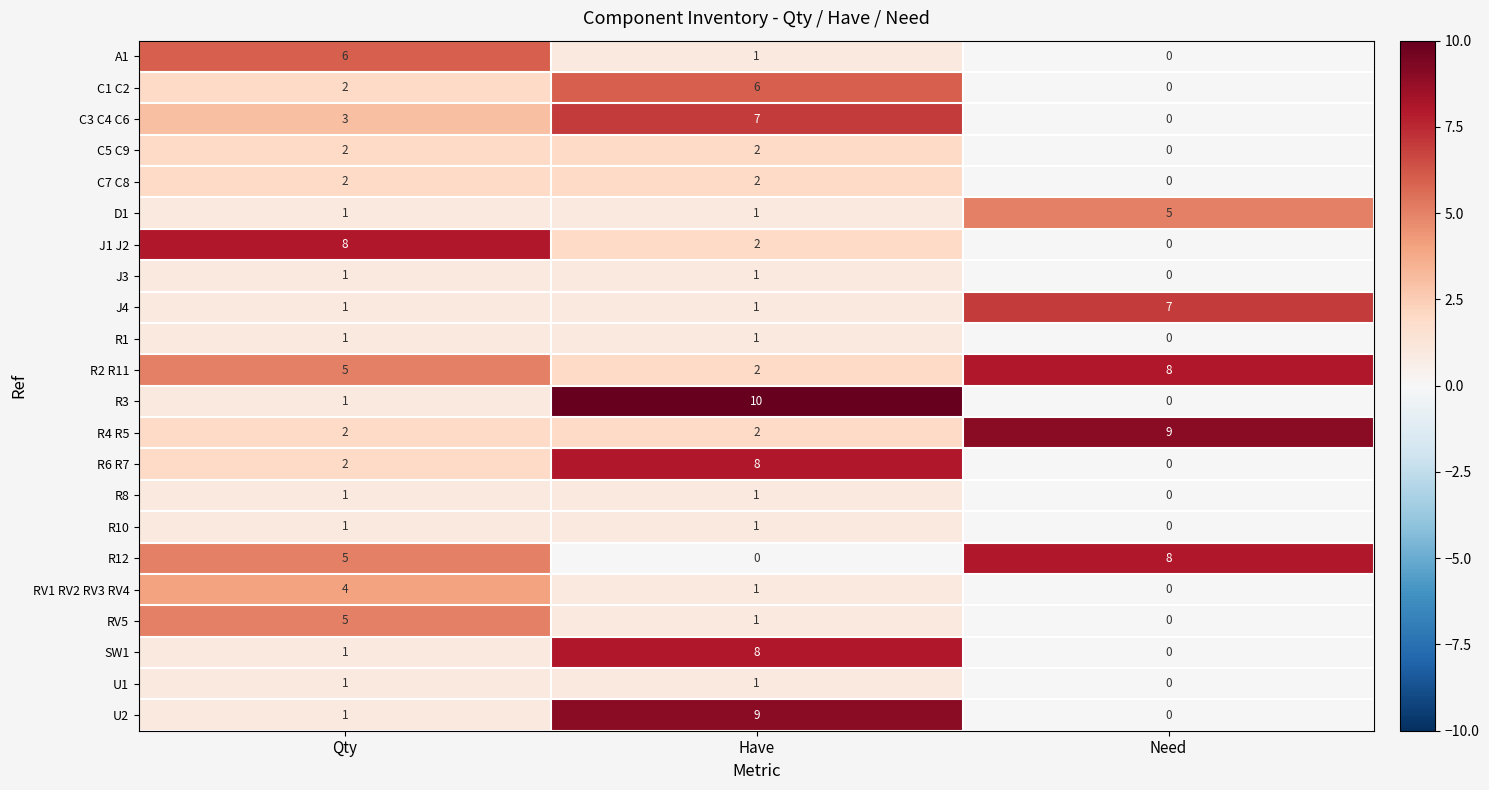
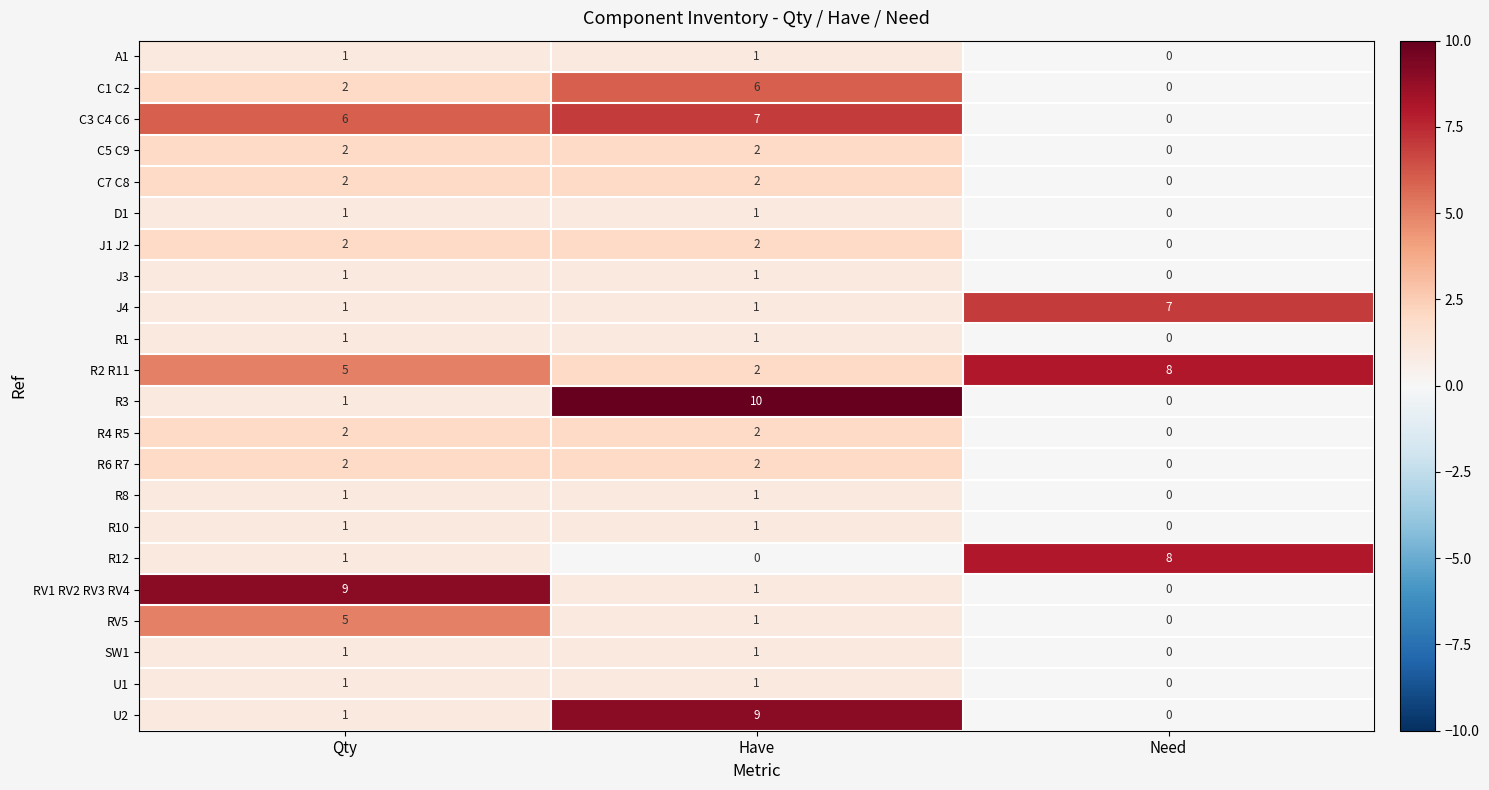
  {
    "A1": {
-     "Qty": 6,
+     "Qty": 1,
      "Have": 1,
      "Need": 0
    },
    "C1 C2": {
      "Qty": 2,
      "Have": 6,
      "Need": 0
    },
    "C3 C4 C6": {
-     "Qty": 3,
+     "Qty": 6,
      "Have": 7,
      "Need": 0
    },
    "C5 C9": {
      "Qty": 2,
      "Have": 2,
      "Need": 0
    },
    "C7 C8": {
      "Qty": 2,
      "Have": 2,
      "Need": 0
    },
    "D1": {
      "Qty": 1,
      "Have": 1,
-     "Need": 5
+     "Need": 0
    },
    "J1 J2": {
-     "Qty": 8,
+     "Qty": 2,
      "Have": 2,
      "Need": 0
    },
    "J3": {
      "Qty": 1,
      "Have": 1,
      "Need": 0
    },
    "J4": {
      "Qty": 1,
      "Have": 1,
      "Need": 7
    },
    "R1": {
      "Qty": 1,
      "Have": 1,
      "Need": 0
    },
    "R2 R11": {
      "Qty": 5,
      "Have": 2,
      "Need": 8
    },
    "R3": {
      "Qty": 1,
      "Have": 10,
      "Need": 0
    },
    "R4 R5": {
      "Qty": 2,
      "Have": 2,
-     "Need": 9
+     "Need": 0
    },
    "R6 R7": {
      "Qty": 2,
-     "Have": 8,
+     "Have": 2,
      "Need": 0
    },
    "R8": {
      "Qty": 1,
      "Have": 1,
      "Need": 0
    },
    "R10": {
      "Qty": 1,
      "Have": 1,
      "Need": 0
    },
    "R12": {
-     "Qty": 5,
+     "Qty": 1,
      "Have": 0,
      "Need": 8
    },
    "RV1 RV2 RV3 RV4": {
-     "Qty": 4,
+     "Qty": 9,
      "Have": 1,
      "Need": 0
    },
    "RV5": {
      "Qty": 5,
      "Have": 1,
      "Need": 0
    },
    "SW1": {
      "Qty": 1,
-     "Have": 8,
+     "Have": 1,
      "Need": 0
    },
    "U1": {
      "Qty": 1,
      "Have": 1,
      "Need": 0
    },
    "U2": {
      "Qty": 1,
      "Have": 9,
      "Need": 0
    }
  }
